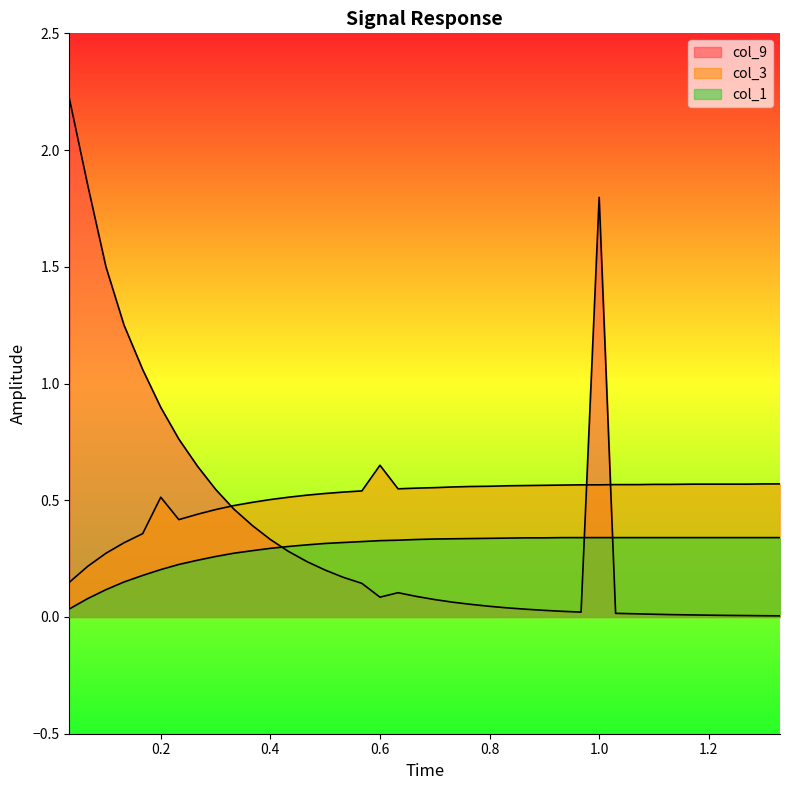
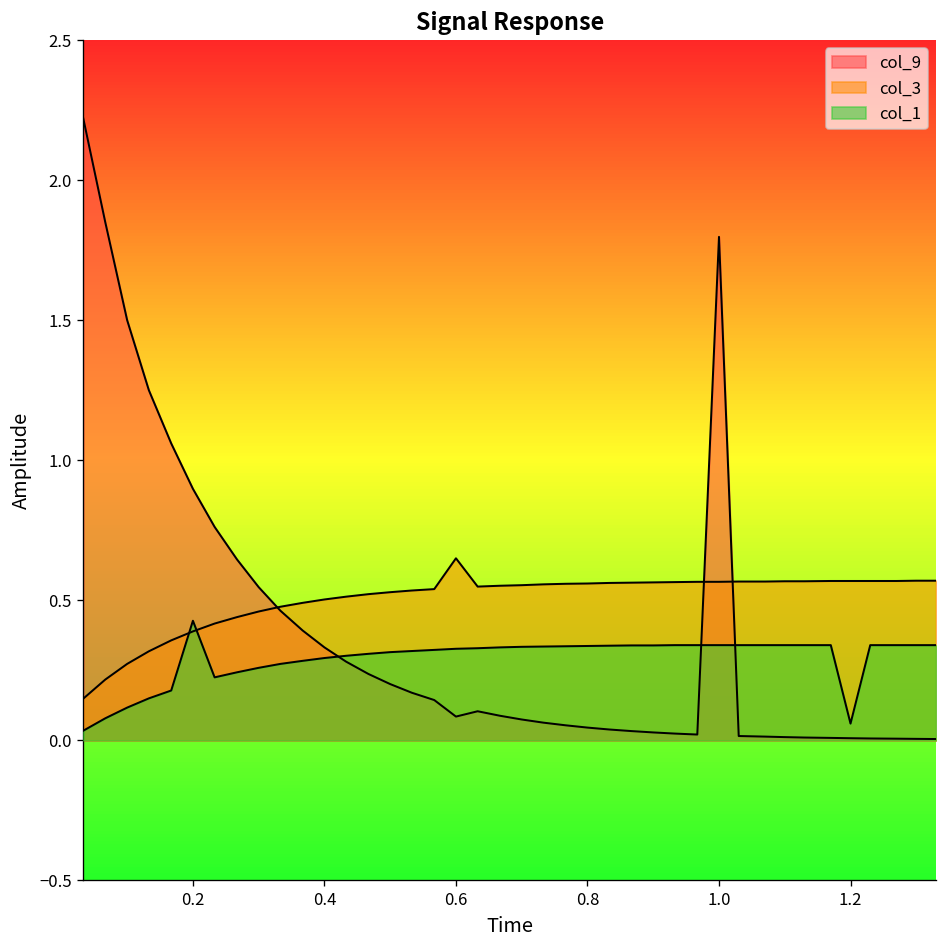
  {
    "col_9": {
      "0.2": 0.90,
      "0.4": 0.33,
      "0.6": 0.09,
      "0.8": 0.05,
      "1.0": 1.80,
      "1.2": 0.01
    },
    "col_3": {
-     "0.2": 0.51,
+     "0.2": 0.39,
      "0.4": 0.50,
      "0.6": 0.65,
      "0.8": 0.56,
      "1.0": 0.57,
      "1.2": 0.57
    },
    "col_1": {
-     "0.2": 0.20,
+     "0.2": 0.43,
      "0.4": 0.29,
      "0.6": 0.33,
      "0.8": 0.34,
      "1.0": 0.34,
-     "1.2": 0.34
+     "1.2": 0.06
    }
  }
